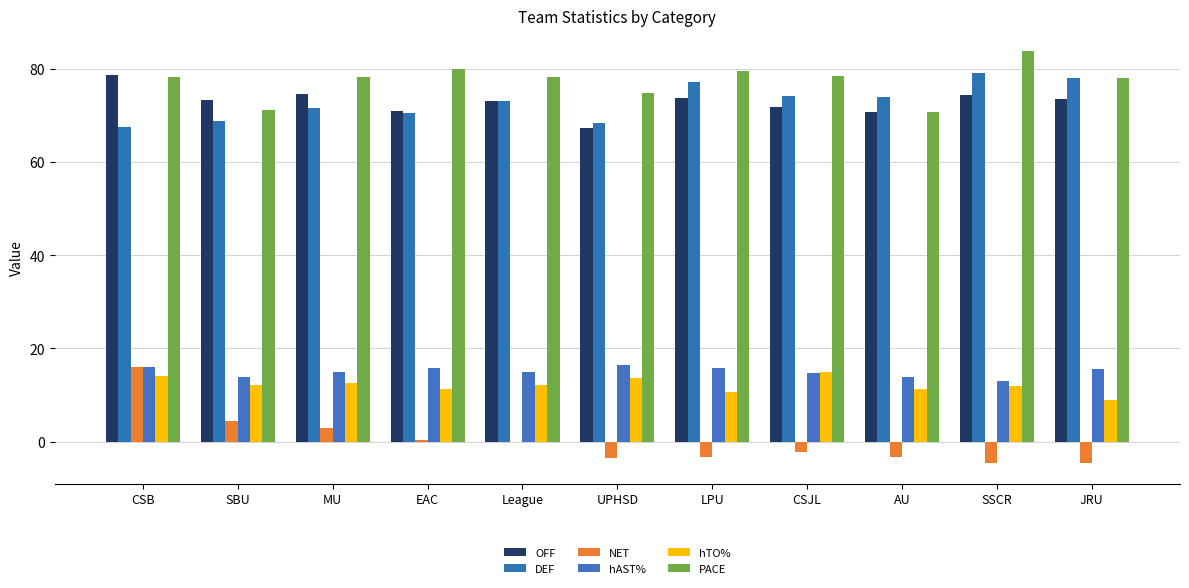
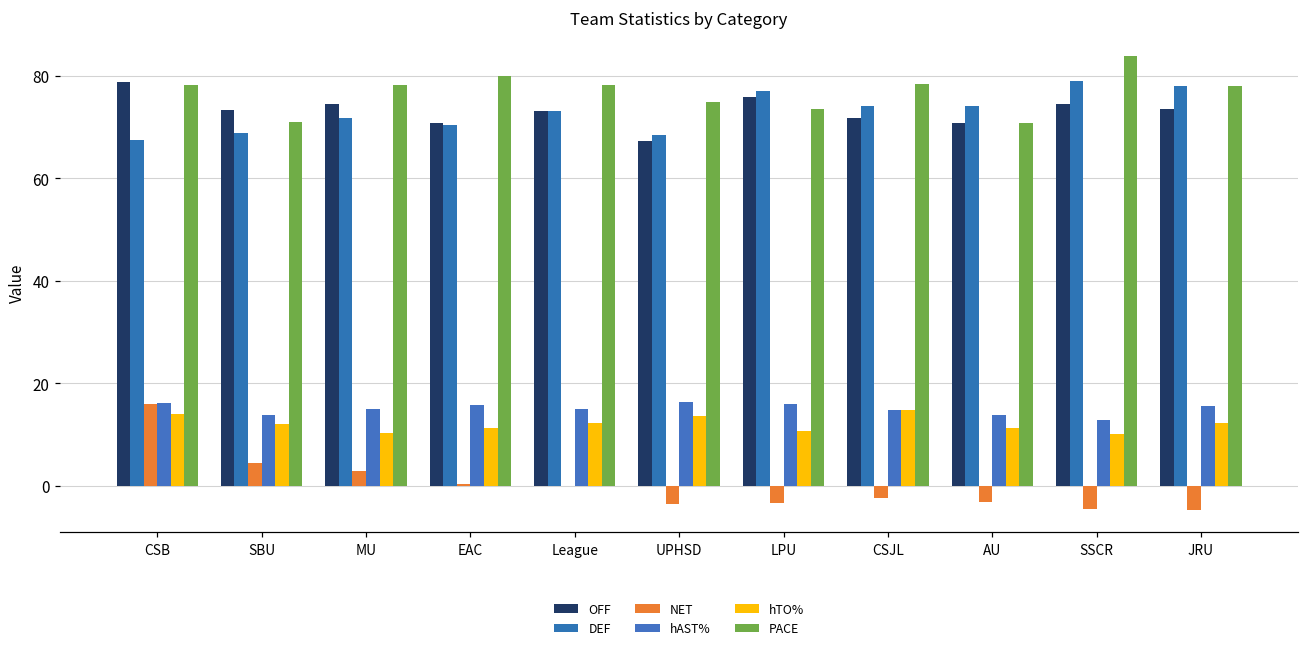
  {
    "OFF": {
      "CSB": 79,
      "SBU": 73,
      "MU": 74,
      "EAC": 71,
      "League": 73,
      "UPHSD": 67,
-     "LPU": 74,
+     "LPU": 76,
      "CSJL": 72,
      "AU": 71,
      "SSCR": 74,
      "JRU": 73
    },
    "NET": {
      "CSB": 16,
      "SBU": 4,
      "MU": 3,
      "League": 0,
      "UPHSD": -4,
      "LPU": -3,
      "CSJL": -2,
      "AU": -3,
      "SSCR": -5,
      "JRU": -5
    },
    "hTO%": {
      "CSB": 14,
      "SBU": 12,
-     "MU": 13,
+     "MU": 10,
      "EAC": 11,
      "League": 12,
      "UPHSD": 14,
      "LPU": 11,
      "CSJL": 15,
      "AU": 11,
-     "SSCR": 12,
-     "JRU": 9
+     "SSCR": 10,
+     "JRU": 12
    },
    "PACE": {
      "CSB": 78,
      "SBU": 71,
      "MU": 78,
      "EAC": 80,
      "League": 78,
      "UPHSD": 75,
-     "LPU": 80,
+     "LPU": 73,
      "CSJL": 78,
      "AU": 71,
      "SSCR": 84,
      "JRU": 78
    }
  }
